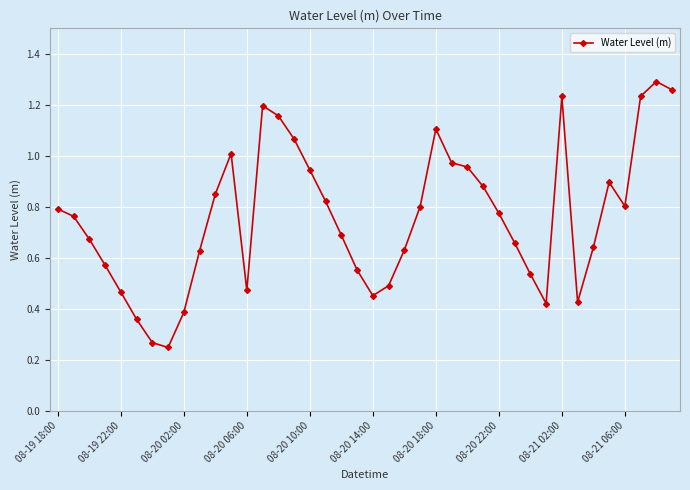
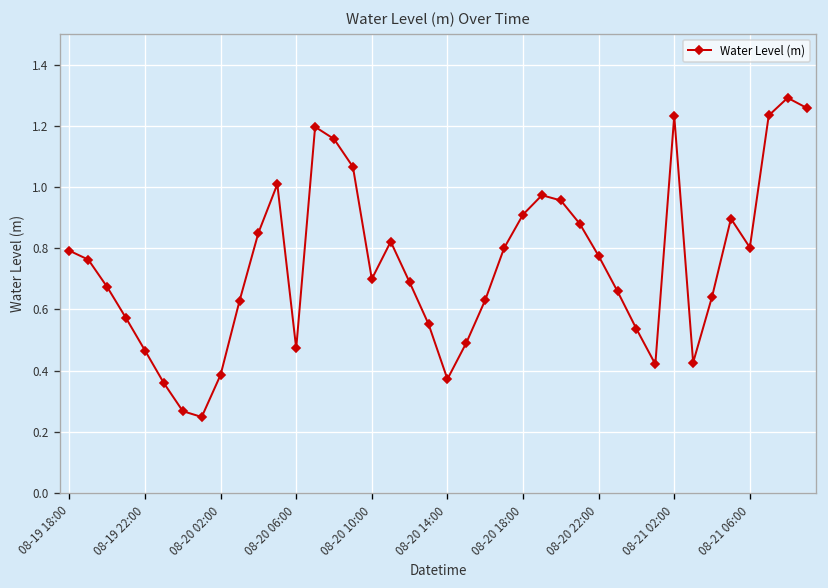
  {
    "08-19 18:00": 0.79,
    "08-19 22:00": 0.47,
    "08-20 02:00": 0.39,
    "08-20 06:00": 0.47,
-   "08-20 10:00": 0.94,
-   "08-20 14:00": 0.45,
-   "08-20 18:00": 1.11,
+   "08-20 10:00": 0.70,
+   "08-20 14:00": 0.37,
+   "08-20 18:00": 0.91,
    "08-20 22:00": 0.77,
    "08-21 02:00": 1.23,
    "08-21 06:00": 0.80
  }
